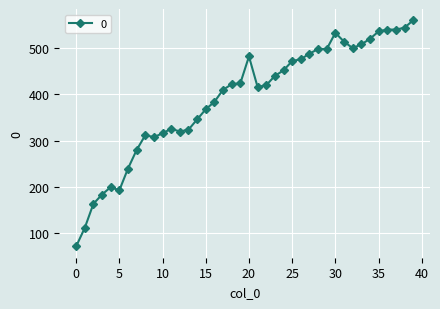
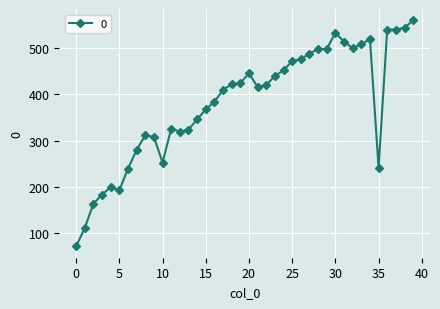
  {
    "0": 70,
    "5": 190,
-   "10": 320,
+   "10": 250,
    "15": 370,
-   "20": 480,
+   "20": 450,
    "25": 470,
    "30": 530,
-   "35": 540
+   "35": 240
  }
